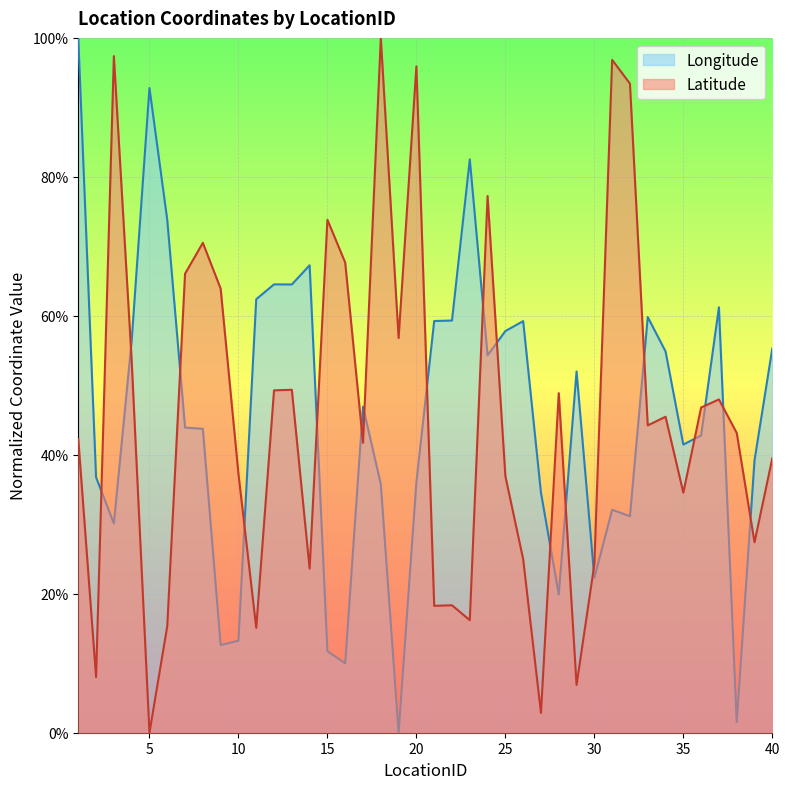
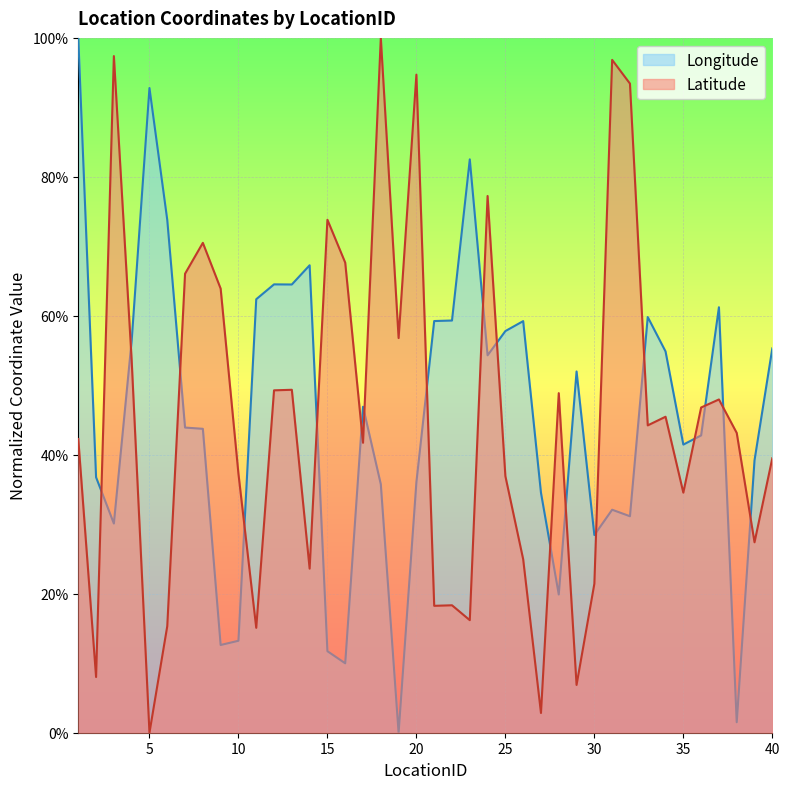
  {
    "Longitude": {
      "5": "93%",
      "10": "13%",
      "15": "12%",
      "20": "36%",
      "25": "58%",
-     "30": "22%",
+     "30": "28%",
      "35": "41%",
      "40": "55%"
    },
    "Latitude": {
      "5": "0%",
      "10": "37%",
      "15": "74%",
-     "20": "96%",
+     "20": "95%",
      "25": "37%",
-     "30": "24%",
+     "30": "21%",
      "35": "35%",
      "40": "40%"
    }
  }
